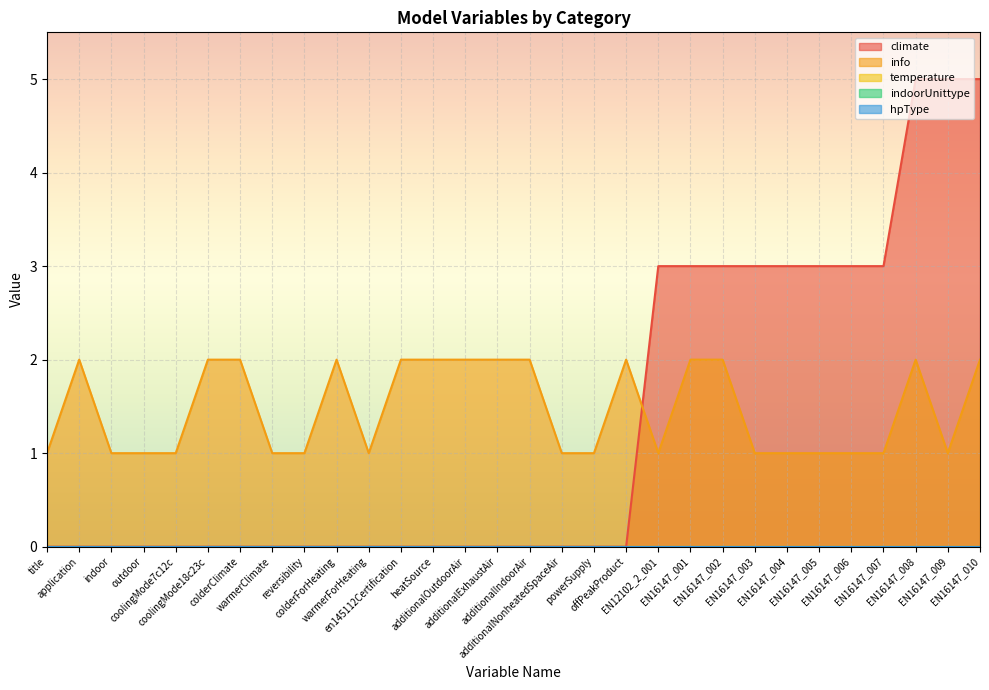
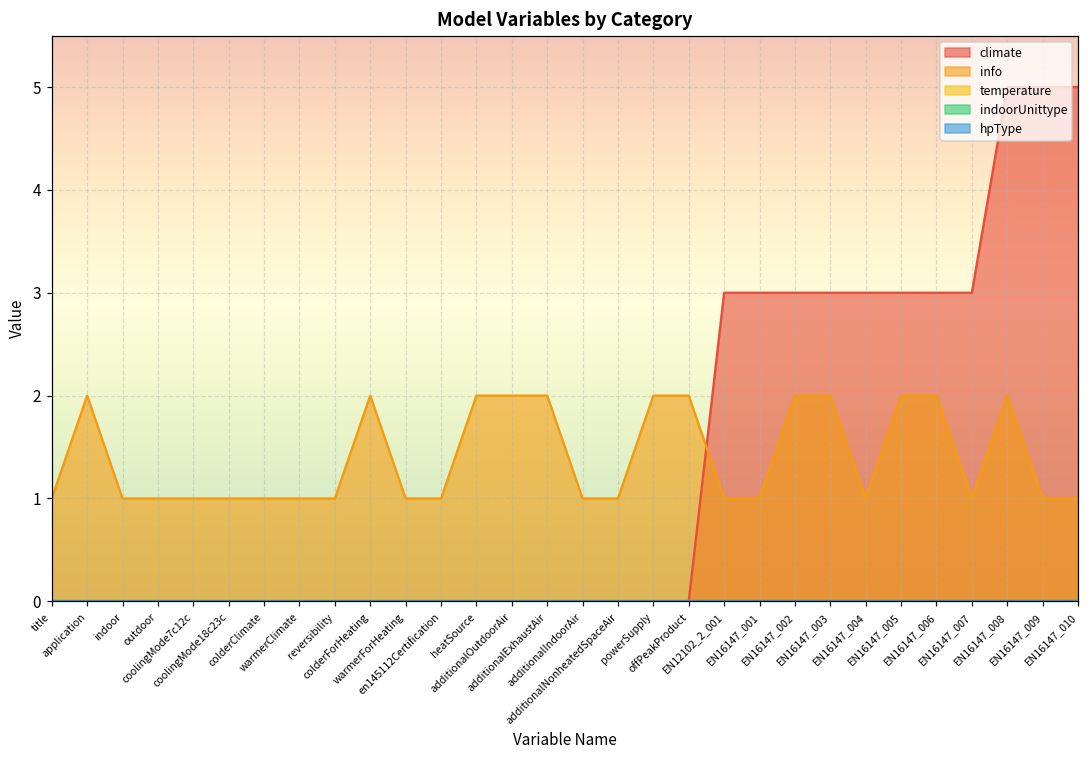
  {
    "climate": {
      "EN12102_2_001": 3,
      "EN16147_001": 3,
      "EN16147_002": 3,
      "EN16147_003": 3,
      "EN16147_004": 3,
      "EN16147_005": 3,
      "EN16147_006": 3,
      "EN16147_007": 3,
      "EN16147_010": 5
    },
    "info": {
      "title": 1,
      "application": 2,
      "indoor": 1,
      "outdoor": 1,
      "coolingMode7c12c": 1,
-     "coolingMode18c23c": 2,
-     "colderClimate": 2,
+     "coolingMode18c23c": 1,
+     "colderClimate": 1,
      "warmerClimate": 1,
      "reversibility": 1,
      "colderForHeating": 2,
      "warmerForHeating": 1,
-     "en145112Certification": 2,
+     "en145112Certification": 1,
      "heatSource": 2,
      "additionalOutdoorAir": 2,
      "additionalExhaustAir": 2,
-     "additionalIndoorAir": 2,
+     "additionalIndoorAir": 1,
      "additionalNonheatedSpaceAir": 1,
-     "powerSupply": 1,
+     "powerSupply": 2,
      "offPeakProduct": 2,
      "EN12102_2_001": 1,
-     "EN16147_001": 2,
+     "EN16147_001": 1,
      "EN16147_002": 2,
-     "EN16147_003": 1,
+     "EN16147_003": 2,
      "EN16147_004": 1,
-     "EN16147_005": 1,
-     "EN16147_006": 1,
+     "EN16147_005": 2,
+     "EN16147_006": 2,
      "EN16147_007": 1,
      "EN16147_008": 2,
      "EN16147_009": 1,
-     "EN16147_010": 2
+     "EN16147_010": 1
    },
    "hpType": {
      "EN12102_2_001": 0,
      "EN16147_001": 0,
      "EN16147_002": 0,
      "EN16147_003": 0,
      "EN16147_004": 0,
      "EN16147_005": 0,
      "EN16147_006": 0,
      "EN16147_007": 0,
      "EN16147_008": 0,
      "EN16147_009": 0,
      "EN16147_010": 0
    }
  }
